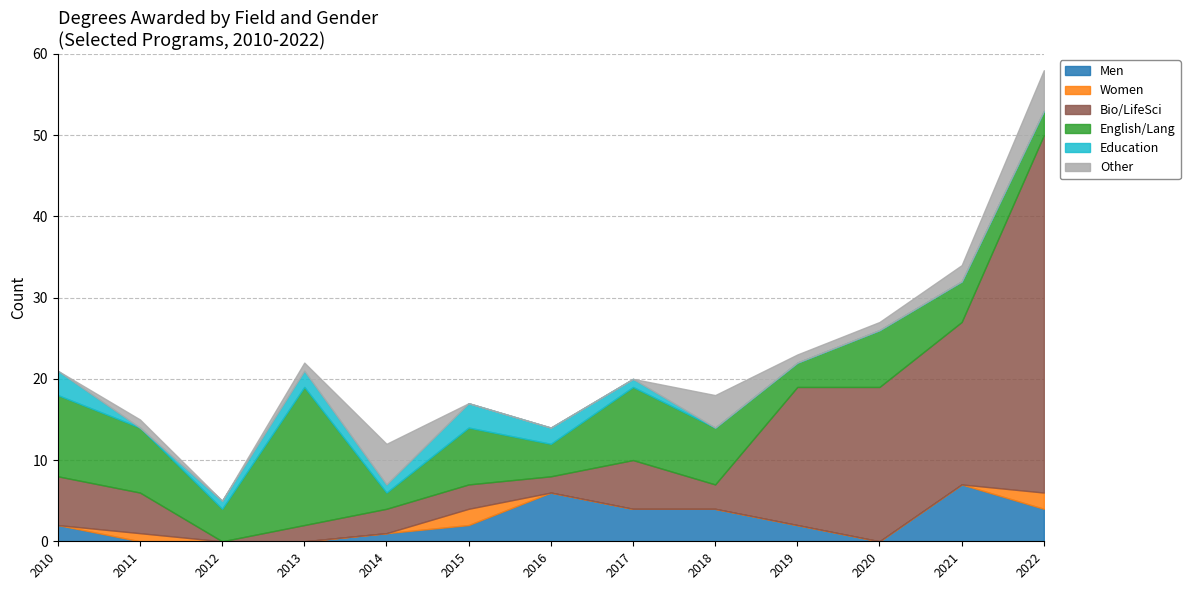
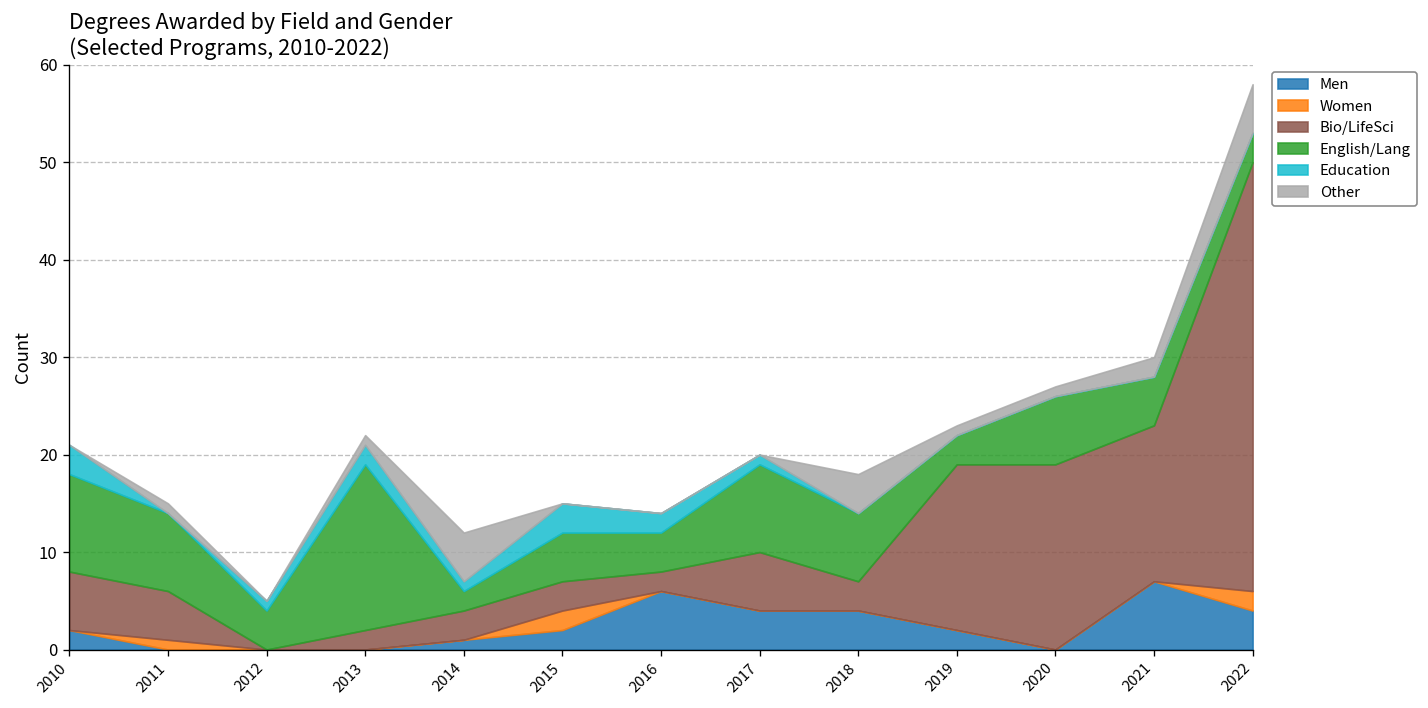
  {
    "Men": {
      "2011": 0,
      "2015": 2,
      "2022": 4
    },
    "Bio/LifeSci": {
      "2010": 6,
      "2011": 5,
      "2013": 2,
      "2014": 3,
      "2015": 3,
      "2016": 2,
      "2017": 6,
      "2018": 3,
      "2019": 17,
      "2020": 19,
-     "2021": 20,
+     "2021": 16,
      "2022": 44
    },
    "English/Lang": {
      "2010": 10,
      "2012": 4,
      "2013": 17,
      "2014": 2,
-     "2015": 7,
+     "2015": 5,
      "2016": 4,
      "2017": 9
    },
    "Education": {
      "2013": 2,
      "2014": 1
    },
    "Other": {
      "2011": 1,
      "2013": 1,
      "2014": 5,
      "2018": 4,
      "2019": 1,
      "2020": 1,
      "2021": 2,
      "2022": 5
    }
  }
